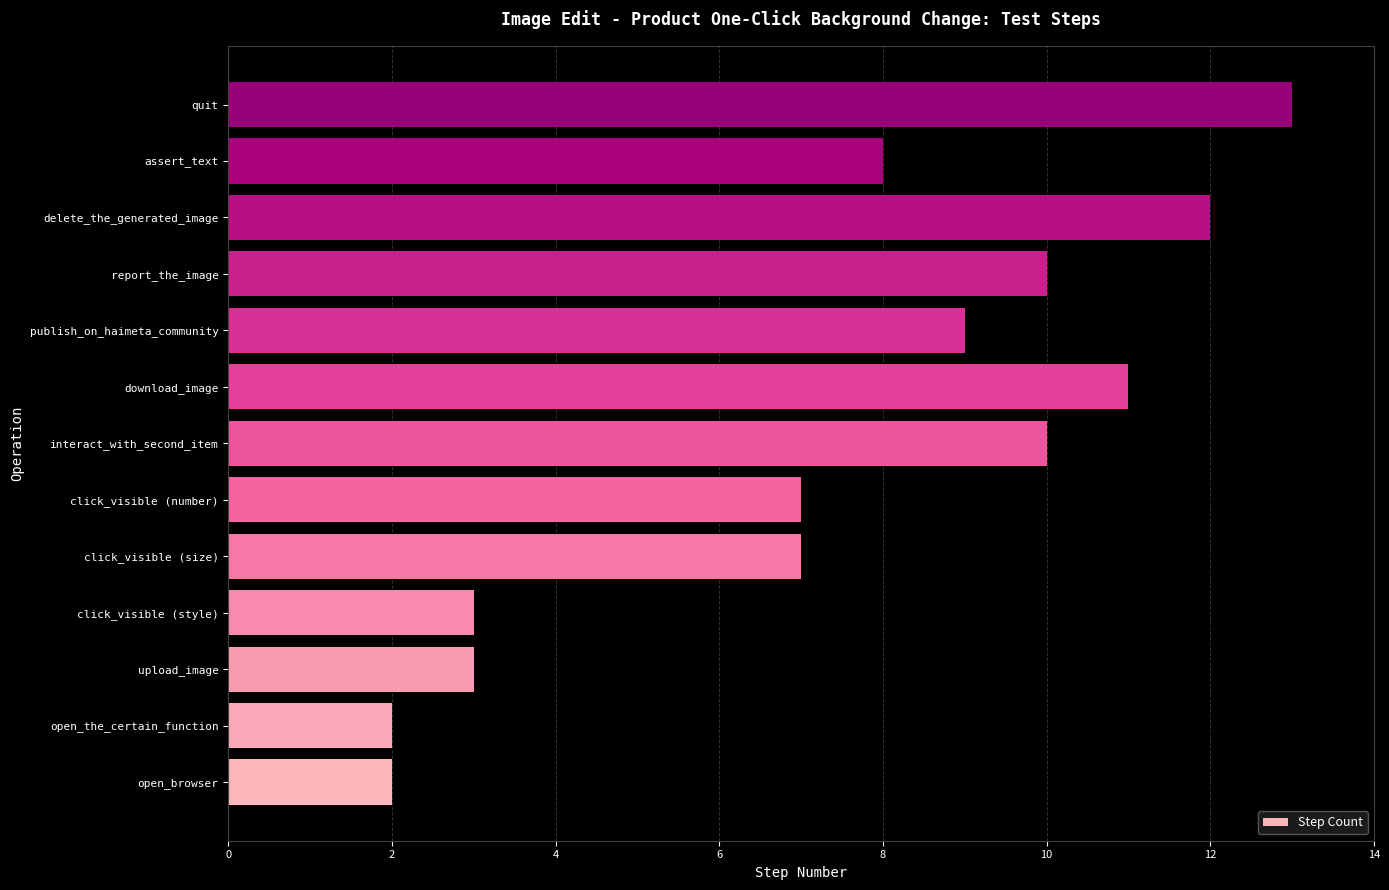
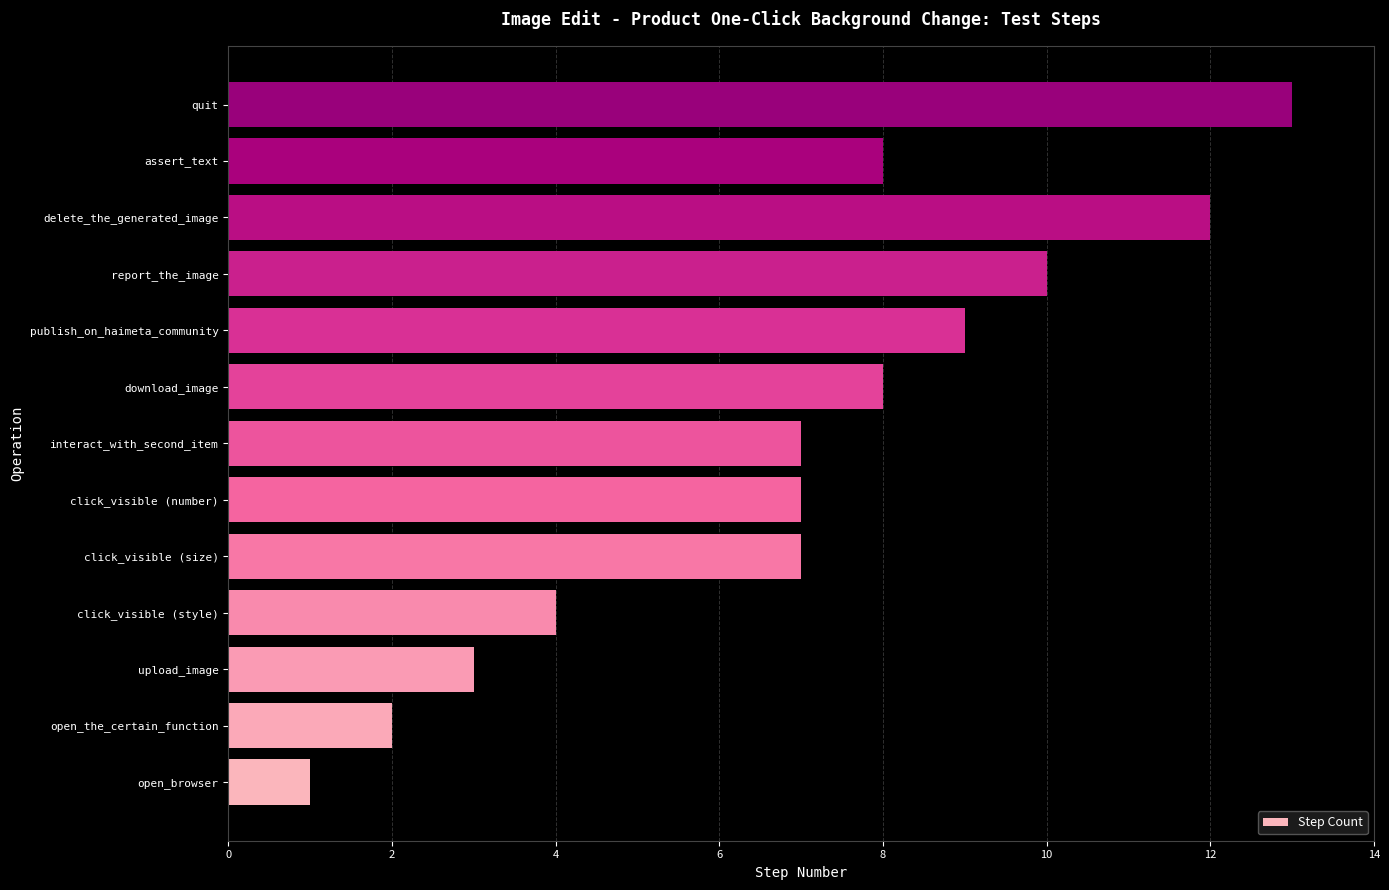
  {
    "quit": 13,
    "assert_text": 8,
    "delete_the_generated_image": 12,
    "report_the_image": 10,
    "publish_on_haimeta_community": 9,
-   "download_image": 11,
-   "interact_with_second_item": 10,
+   "download_image": 8,
+   "interact_with_second_item": 7,
    "click_visible (number)": 7,
    "click_visible (size)": 7,
-   "click_visible (style)": 3,
+   "click_visible (style)": 4,
    "upload_image": 3,
    "open_the_certain_function": 2,
-   "open_browser": 2
+   "open_browser": 1
  }
